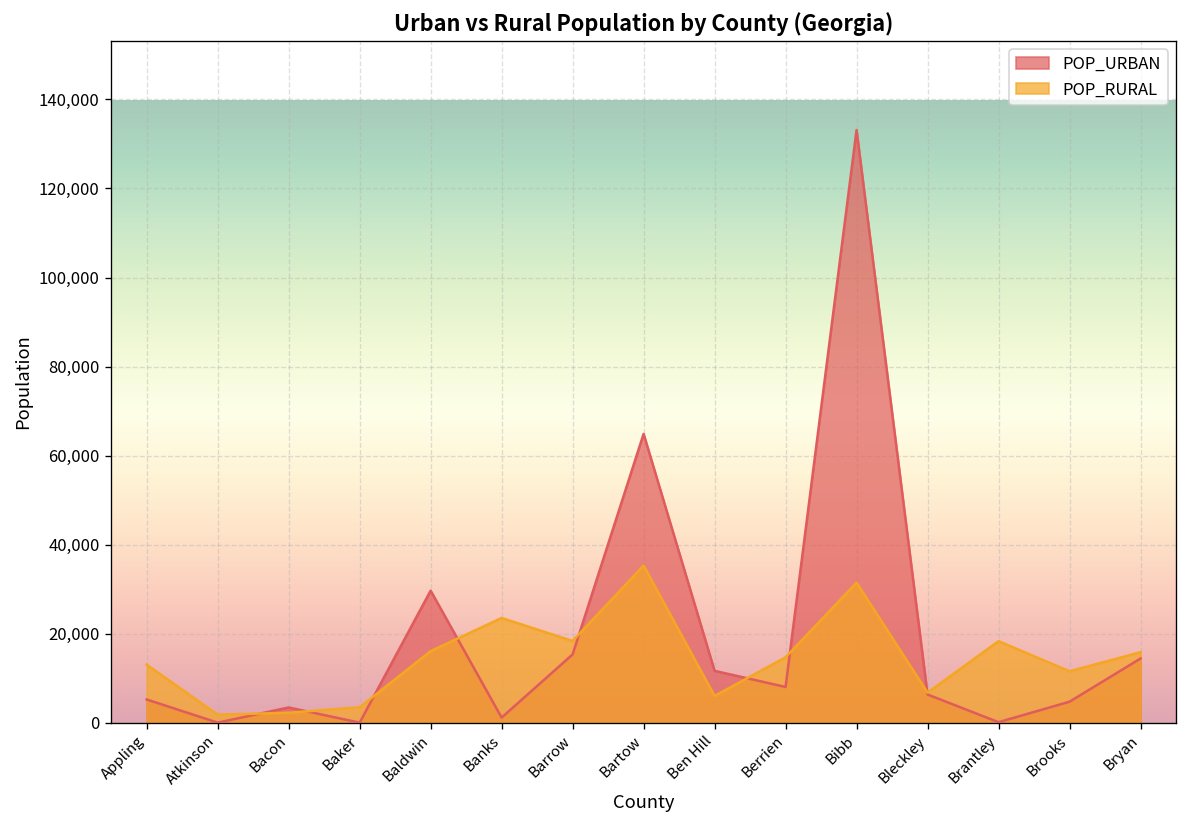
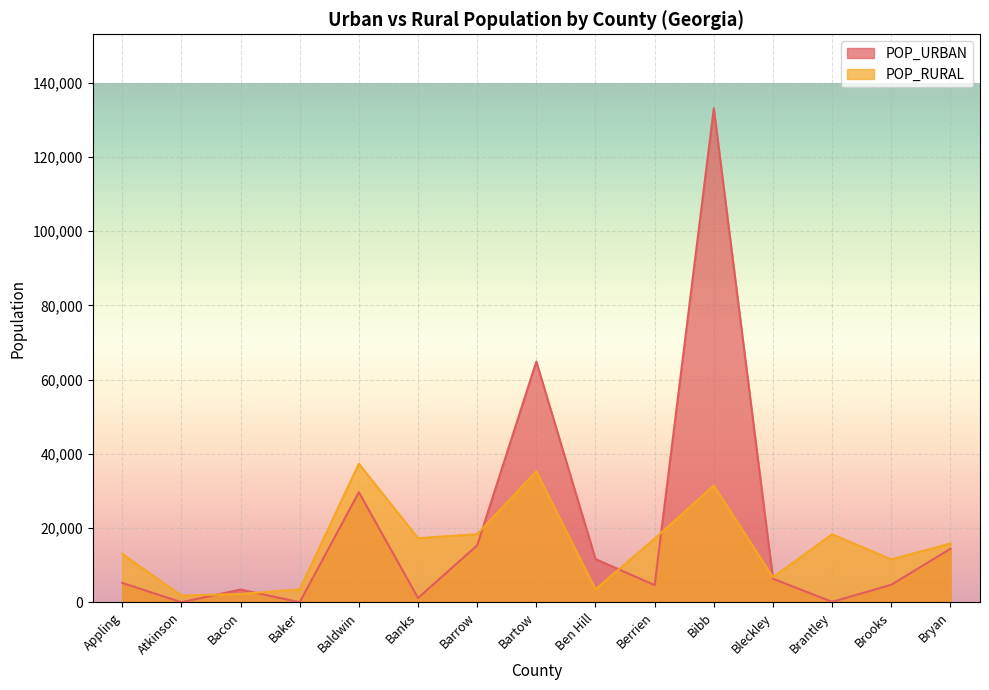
  {
    "POP_URBAN": {
      "Appling": "5,000",
      "Atkinson": "0",
      "Bacon": "3,000",
      "Baker": "0",
      "Baldwin": "30,000",
      "Banks": "1,000",
      "Barrow": "15,000",
      "Bartow": "65,000",
      "Ben Hill": "12,000",
-     "Berrien": "8,000",
+     "Berrien": "5,000",
      "Bibb": "133,000",
      "Brantley": "0",
      "Brooks": "5,000",
      "Bryan": "14,000"
    },
    "POP_RURAL": {
      "Appling": "13,000",
      "Atkinson": "2,000",
      "Bacon": "2,000",
      "Baker": "3,000",
-     "Baldwin": "16,000",
-     "Banks": "24,000",
+     "Baldwin": "37,000",
+     "Banks": "17,000",
      "Barrow": "18,000",
      "Bartow": "35,000",
-     "Ben Hill": "6,000",
-     "Berrien": "15,000",
+     "Ben Hill": "3,000",
+     "Berrien": "17,000",
      "Bibb": "31,000",
      "Brantley": "18,000",
      "Brooks": "12,000",
      "Bryan": "16,000"
    }
  }
